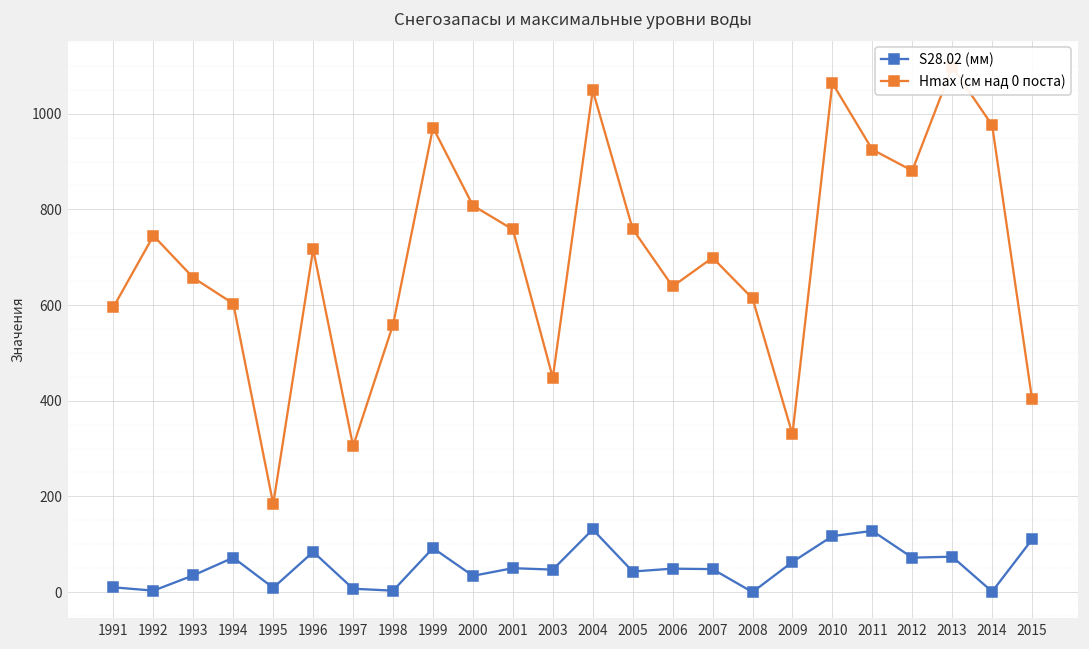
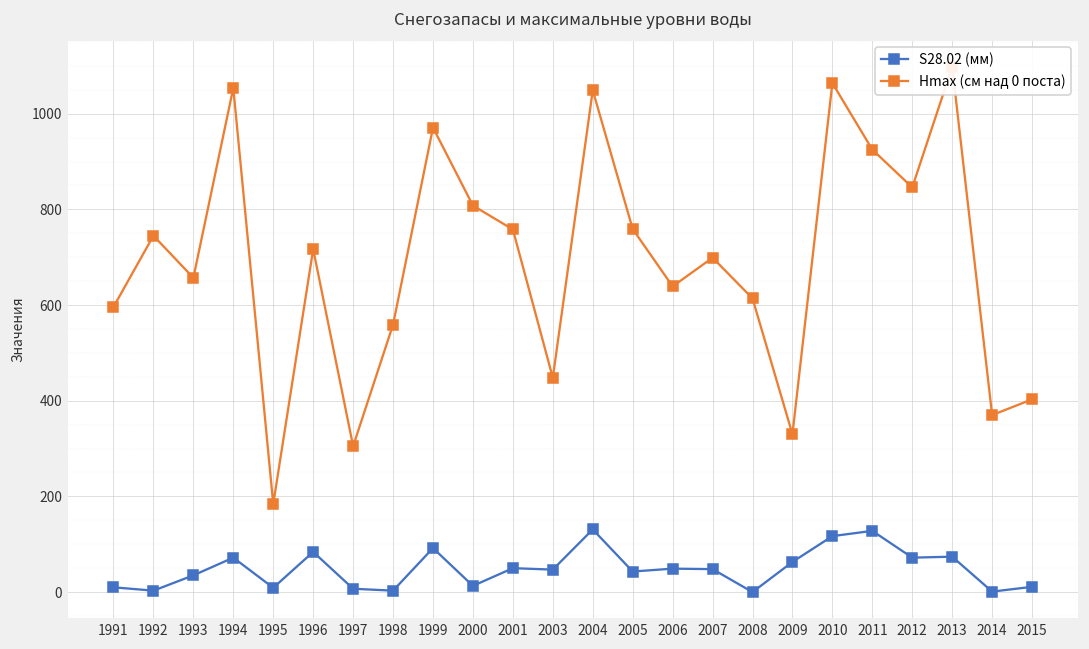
  {
    "S28.02 (мм)": {
      "1991": 10,
      "1992": 0,
      "1993": 40,
      "1994": 70,
      "1995": 10,
      "1996": 80,
      "1997": 10,
      "1998": 0,
      "1999": 90,
-     "2000": 30,
+     "2000": 10,
      "2001": 50,
      "2003": 50,
      "2004": 130,
      "2005": 40,
      "2006": 50,
      "2007": 50,
      "2008": 0,
      "2009": 60,
      "2010": 120,
      "2011": 130,
      "2012": 70,
      "2013": 70,
      "2014": 0,
-     "2015": 110
+     "2015": 10
    },
    "Hmax (см над 0 поста)": {
      "1991": 600,
      "1992": 750,
      "1993": 660,
-     "1994": 600,
+     "1994": 1050,
      "1995": 180,
      "1996": 720,
      "1997": 310,
      "1998": 560,
      "1999": 970,
      "2000": 810,
      "2001": 760,
      "2003": 450,
      "2004": 1050,
      "2005": 760,
      "2006": 640,
      "2007": 700,
      "2008": 610,
      "2009": 330,
      "2010": 1060,
      "2011": 930,
-     "2012": 880,
-     "2014": 980,
+     "2012": 850,
+     "2014": 370,
      "2015": 400
    }
  }
